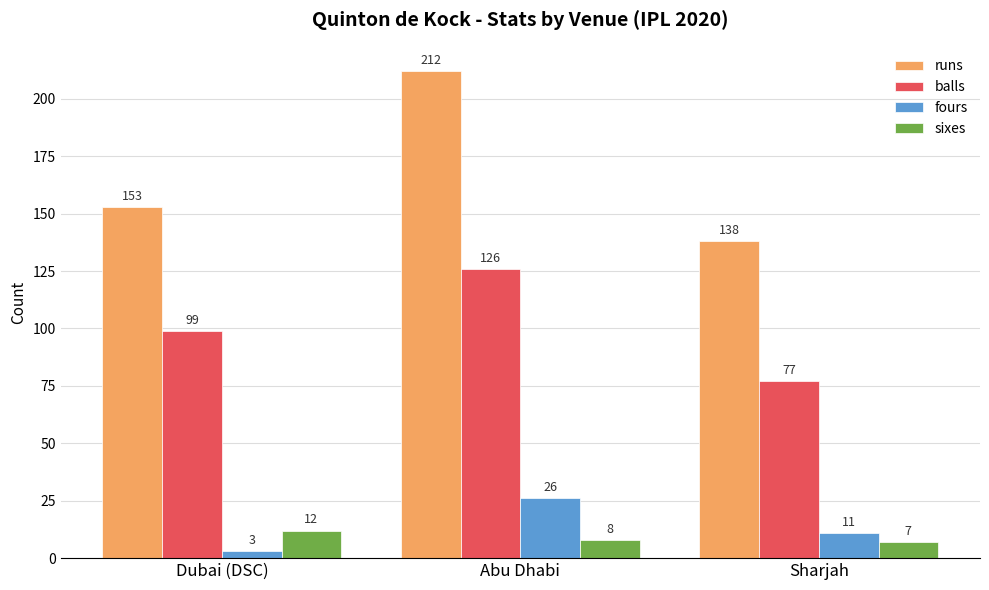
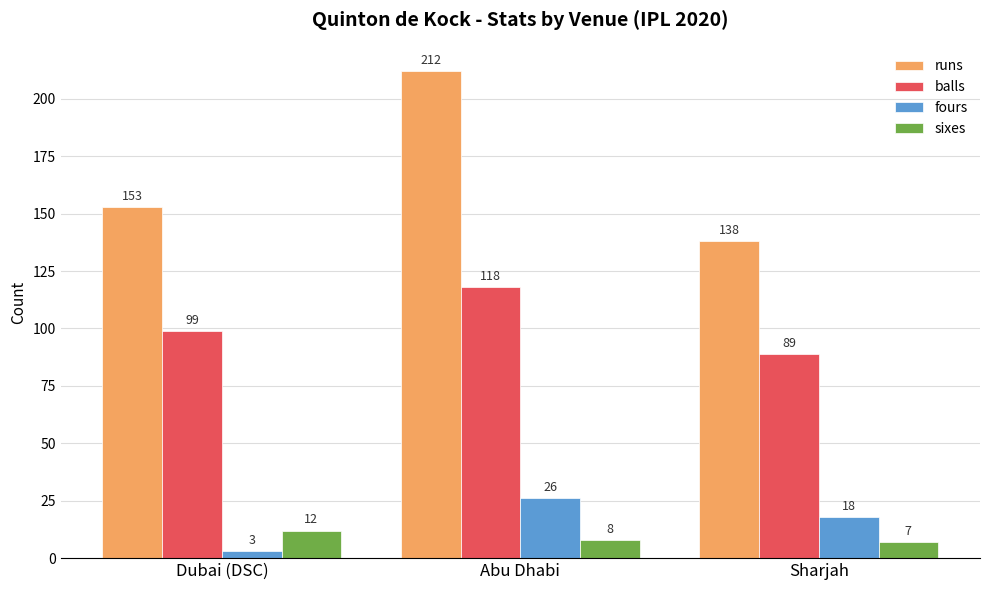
  {
    "runs": {
      "Dubai (DSC)": 153,
      "Abu Dhabi": 212,
      "Sharjah": 138
    },
    "balls": {
      "Dubai (DSC)": 99,
-     "Abu Dhabi": 126,
-     "Sharjah": 77
+     "Abu Dhabi": 118,
+     "Sharjah": 89
    },
    "fours": {
      "Dubai (DSC)": 3,
      "Abu Dhabi": 26,
-     "Sharjah": 11
+     "Sharjah": 18
    },
    "sixes": {
      "Dubai (DSC)": 12,
      "Abu Dhabi": 8,
      "Sharjah": 7
    }
  }
